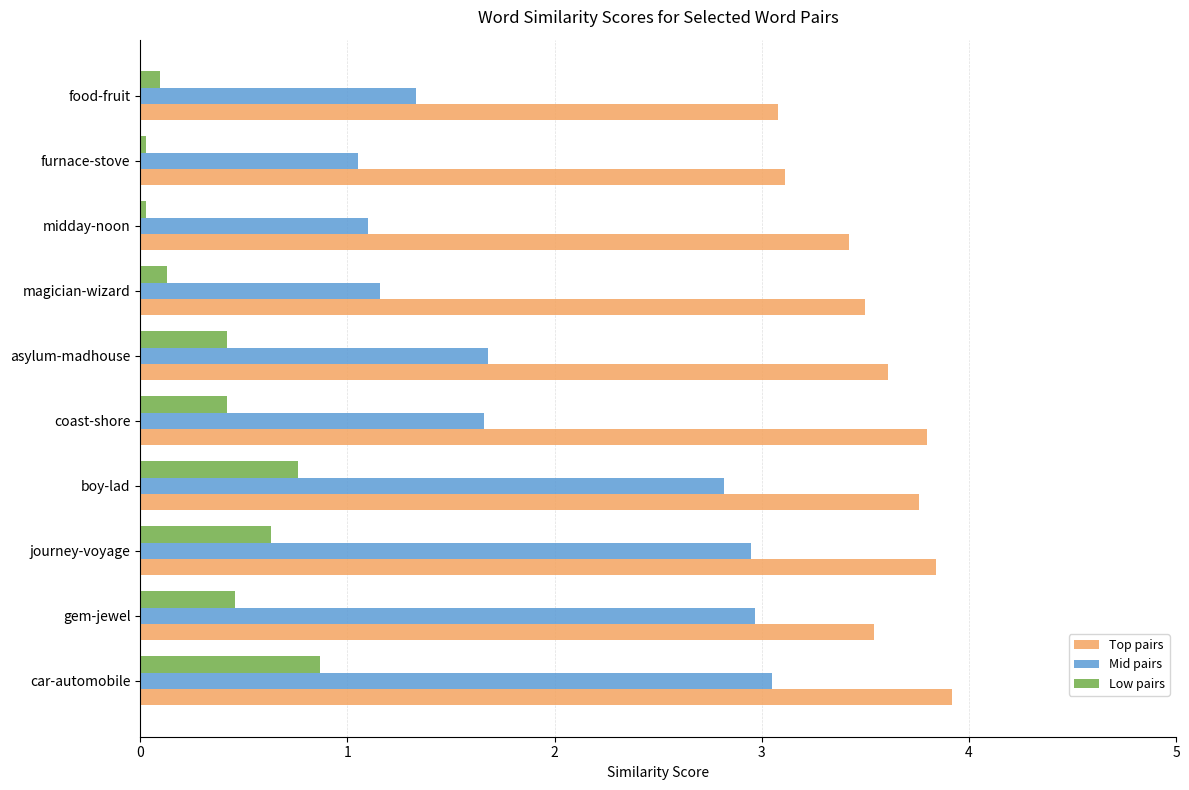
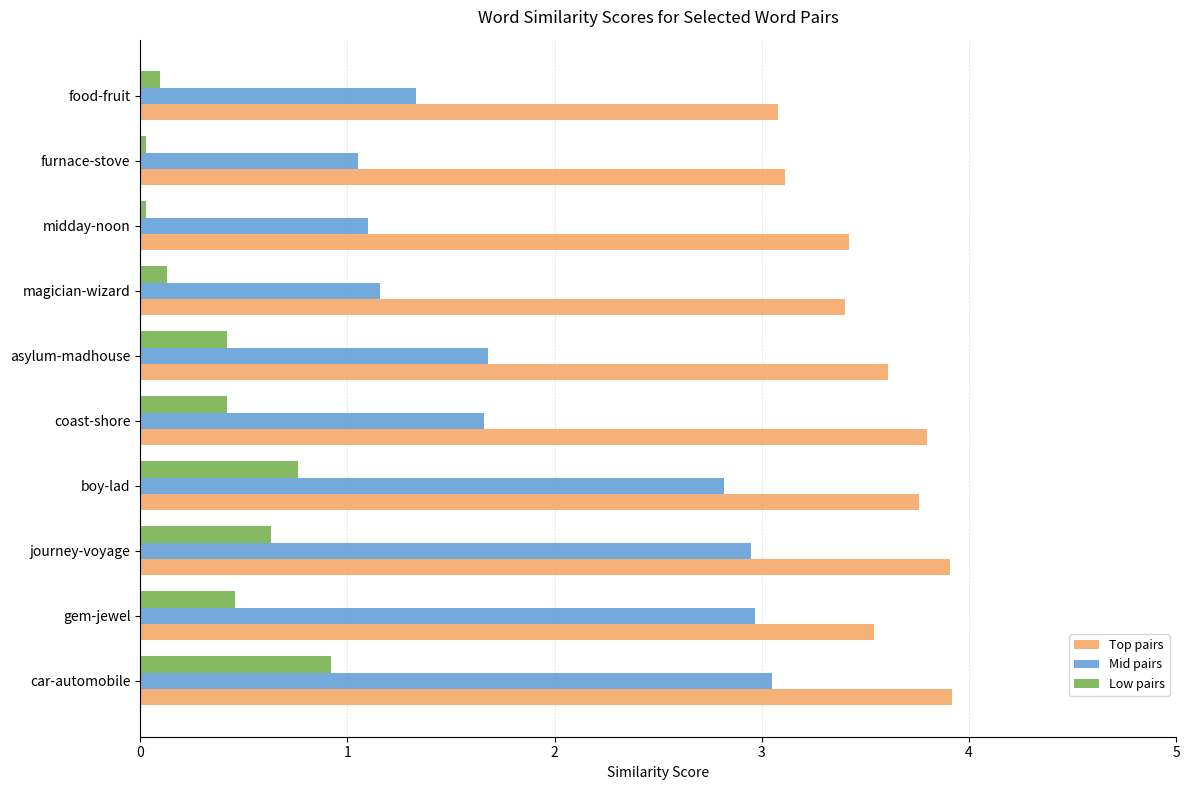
  {
    "Top pairs": {
      "food-fruit": 3.08,
      "furnace-stove": 3.11,
      "midday-noon": 3.42,
-     "magician-wizard": 3.5,
+     "magician-wizard": 3.4,
      "asylum-madhouse": 3.61,
      "coast-shore": 3.80,
      "boy-lad": 3.76,
-     "journey-voyage": 3.84,
+     "journey-voyage": 3.91,
      "gem-jewel": 3.54,
      "car-automobile": 3.92
    },
    "Mid pairs": {
      "food-fruit": 1.33,
      "furnace-stove": 1.05,
      "midday-noon": 1.10,
      "magician-wizard": 1.16,
      "asylum-madhouse": 1.68,
      "coast-shore": 1.66,
      "boy-lad": 2.82,
      "journey-voyage": 2.95,
      "gem-jewel": 2.97,
      "car-automobile": 3.05
    },
    "Low pairs": {
      "food-fruit": 0.10,
      "furnace-stove": 0.03,
      "midday-noon": 0.03,
      "magician-wizard": 0.13,
      "asylum-madhouse": 0.42,
      "coast-shore": 0.42,
      "boy-lad": 0.76,
      "journey-voyage": 0.63,
      "gem-jewel": 0.46,
-     "car-automobile": 0.87
+     "car-automobile": 0.92
    }
  }
